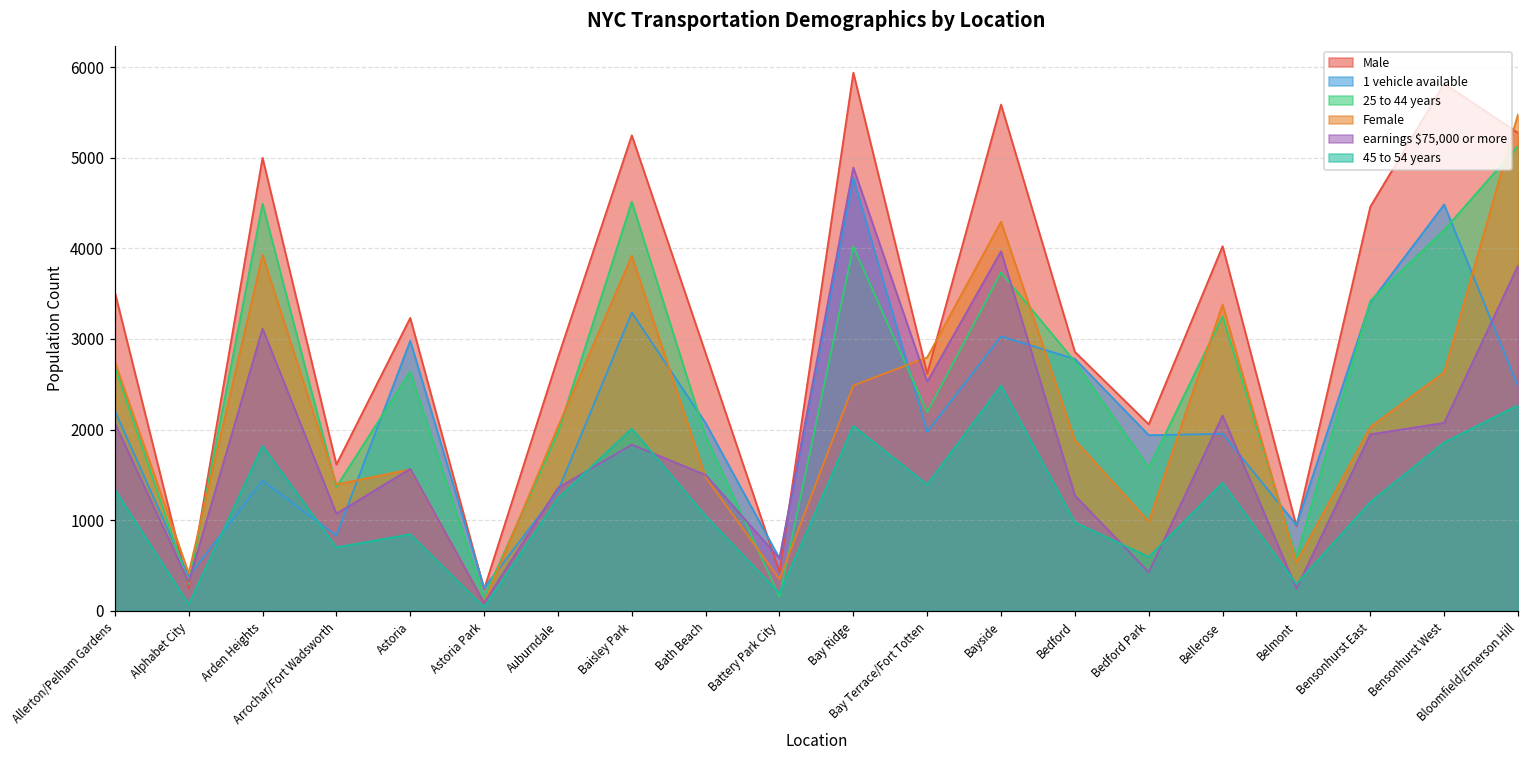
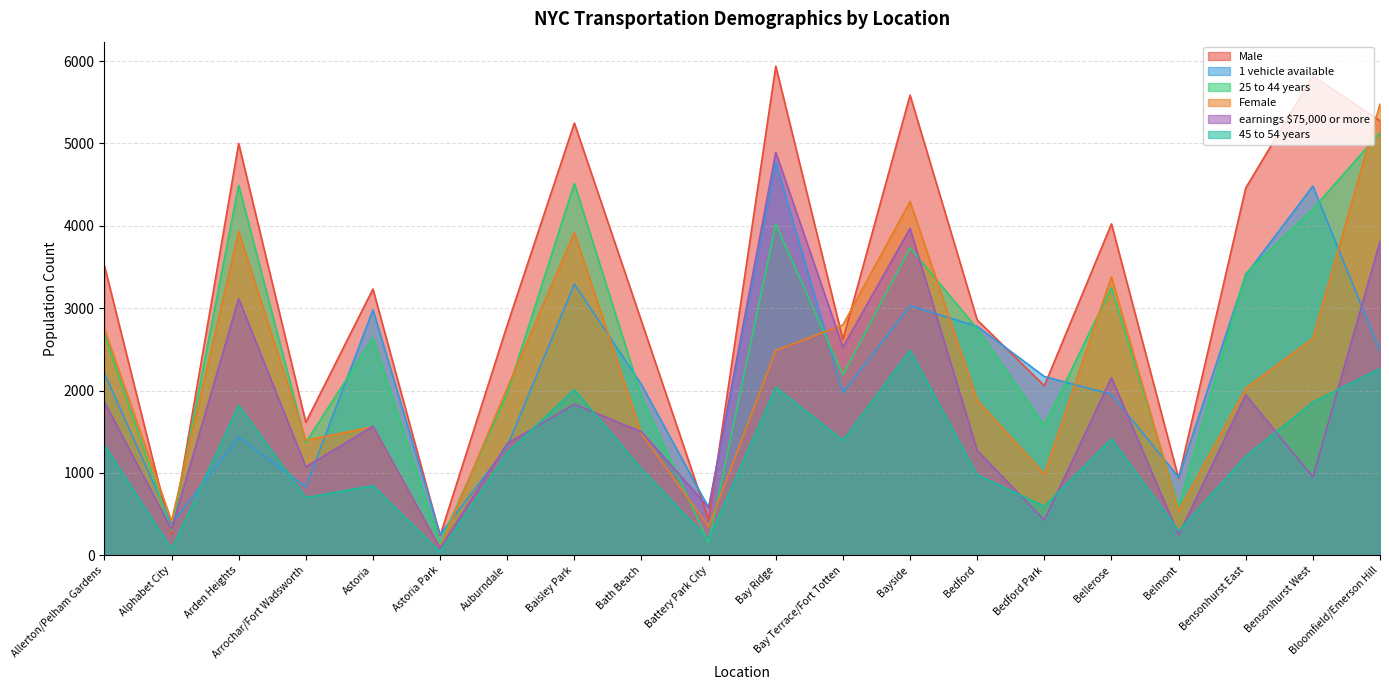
  {
    "1 vehicle available": {
      "Allerton/Pelham Gardens": 2200,
      "Alphabet City": 400,
      "Arden Heights": 1400,
      "Arrochar/Fort Wadsworth": 800,
      "Astoria": 3000,
      "Auburndale": 1300,
      "Baisley Park": 3300,
      "Bath Beach": 2100,
      "Bay Ridge": 4800,
      "Bay Terrace/Fort Totten": 2000,
      "Bayside": 3000,
-     "Bedford Park": 1900,
+     "Bedford Park": 2200,
      "Bellerose": 2000,
      "Bensonhurst West": 4500,
      "Bloomfield/Emerson Hill": 2500
    },
    "earnings $75,000 or more": {
-     "Allerton/Pelham Gardens": 2100,
+     "Allerton/Pelham Gardens": 1900,
      "Arden Heights": 3100,
      "Arrochar/Fort Wadsworth": 1100,
      "Auburndale": 1400,
      "Baisley Park": 1800,
      "Bay Ridge": 4900,
      "Bay Terrace/Fort Totten": 2500,
      "Bayside": 4000,
      "Bedford": 1300,
      "Bedford Park": 400,
      "Bellerose": 2200,
      "Belmont": 200,
      "Bensonhurst East": 1900,
-     "Bensonhurst West": 2100,
+     "Bensonhurst West": 1000,
      "Bloomfield/Emerson Hill": 3800
    }
  }
